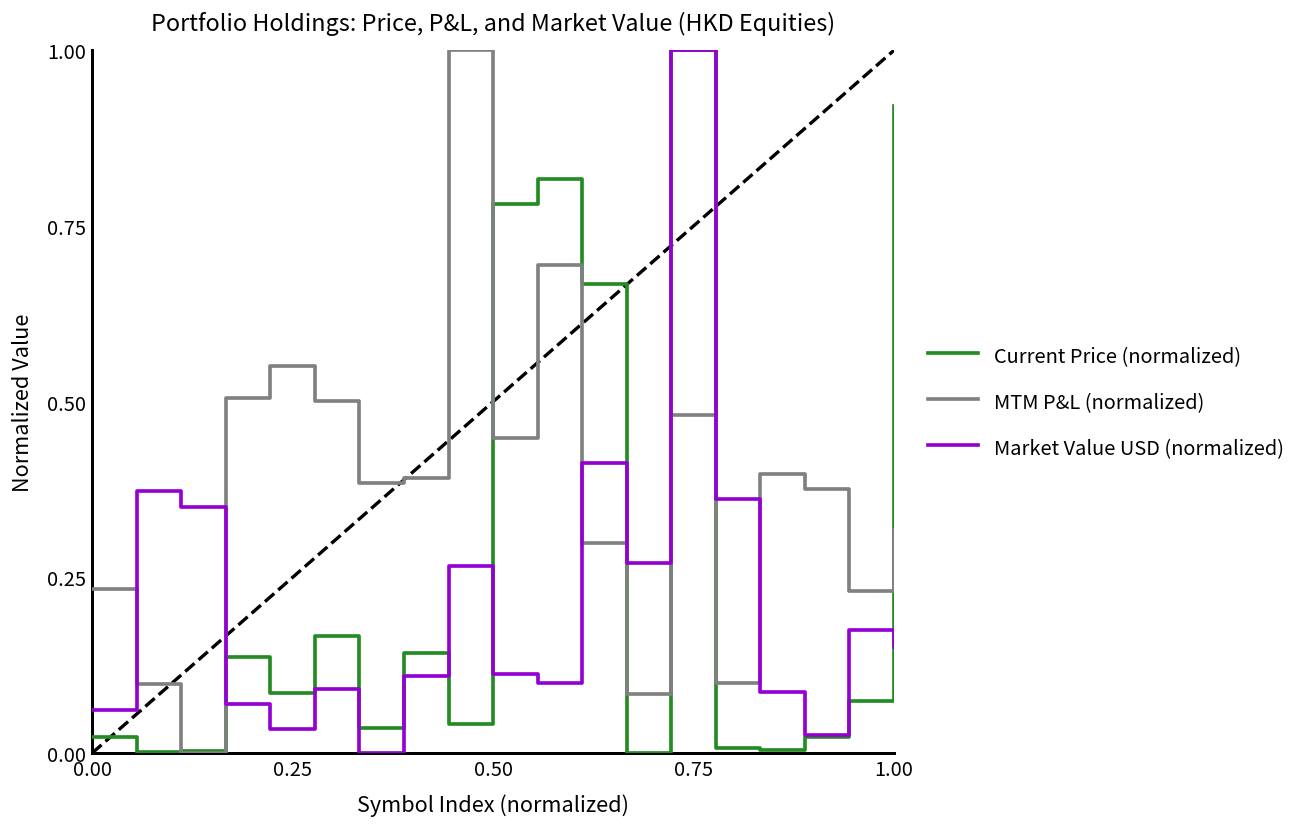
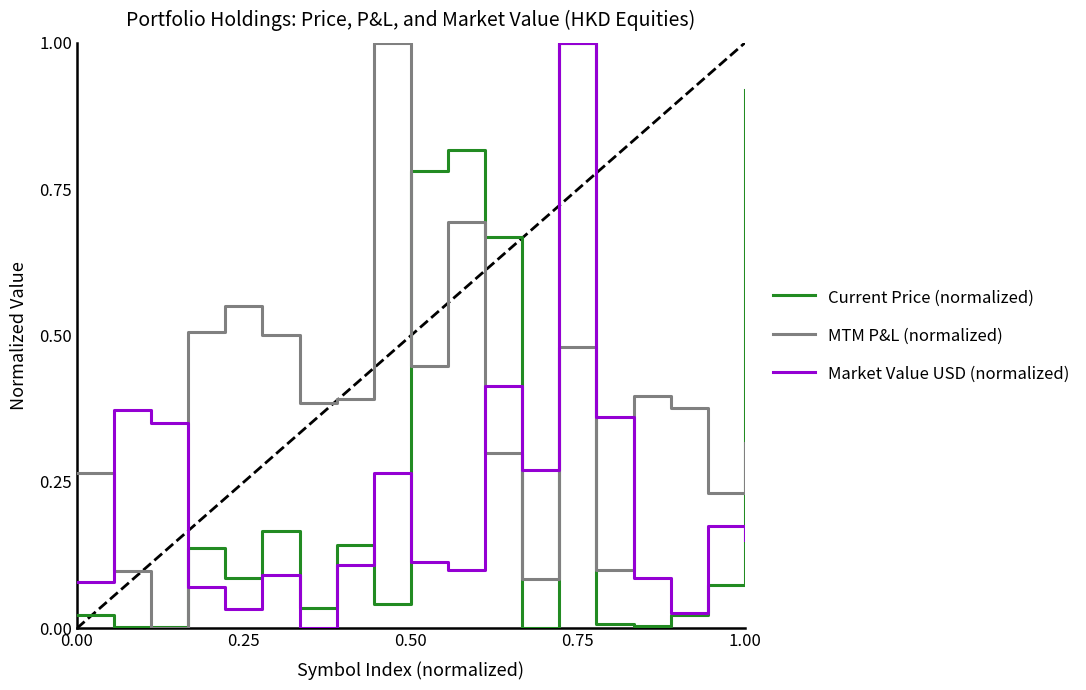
  {
    "Current Price (normalized)": {
      "0.00": 0.02,
      "0.50": 0.78,
      "1.00": 0.92
    },
    "MTM P&L (normalized)": {
-     "0.00": 0.23,
+     "0.00": 0.27,
      "0.50": 0.45,
      "1.00": 0.32
    },
    "Market Value USD (normalized)": {
-     "0.00": 0.06,
+     "0.00": 0.08,
      "0.50": 0.11,
      "1.00": 0.15
    }
  }
